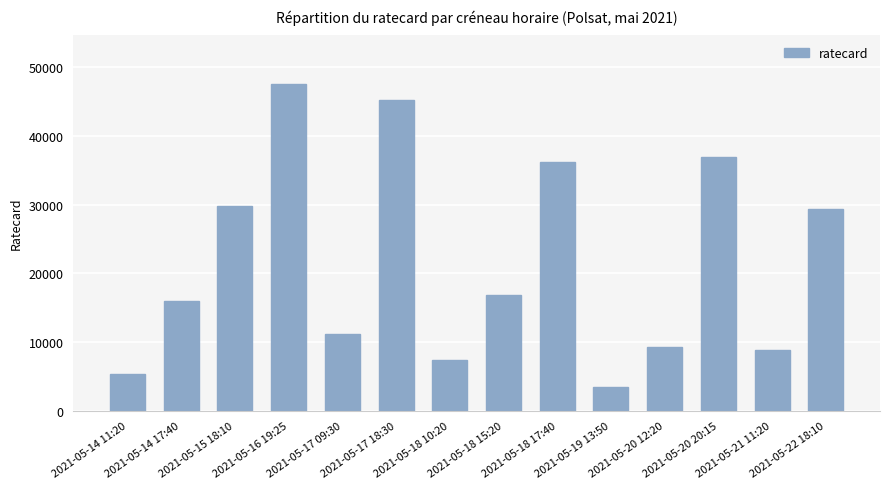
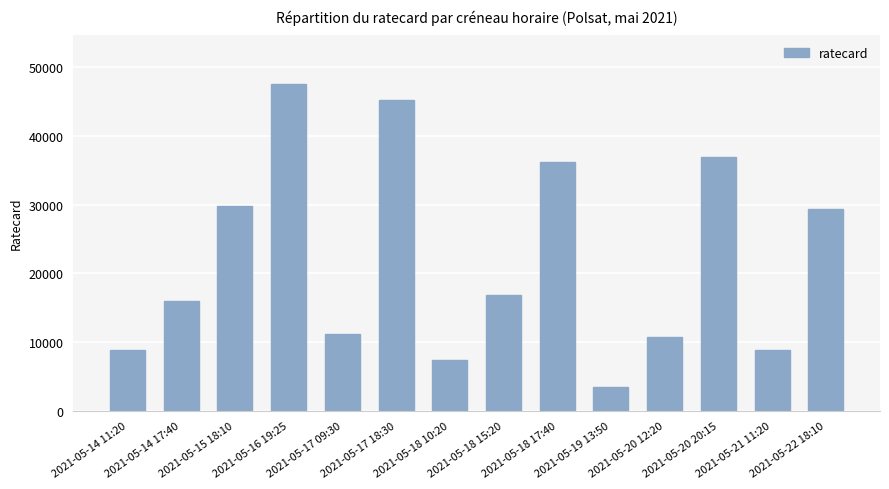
  {
-   "2021-05-14 11:20": 5000,
+   "2021-05-14 11:20": 9000,
    "2021-05-14 17:40": 16000,
    "2021-05-15 18:10": 30000,
    "2021-05-16 19:25": 48000,
    "2021-05-17 09:30": 11000,
    "2021-05-17 18:30": 45000,
    "2021-05-18 10:20": 7000,
    "2021-05-18 15:20": 17000,
    "2021-05-18 17:40": 36000,
    "2021-05-19 13:50": 4000,
-   "2021-05-20 12:20": 9000,
+   "2021-05-20 12:20": 11000,
    "2021-05-20 20:15": 37000,
    "2021-05-21 11:20": 9000,
    "2021-05-22 18:10": 29000
  }
